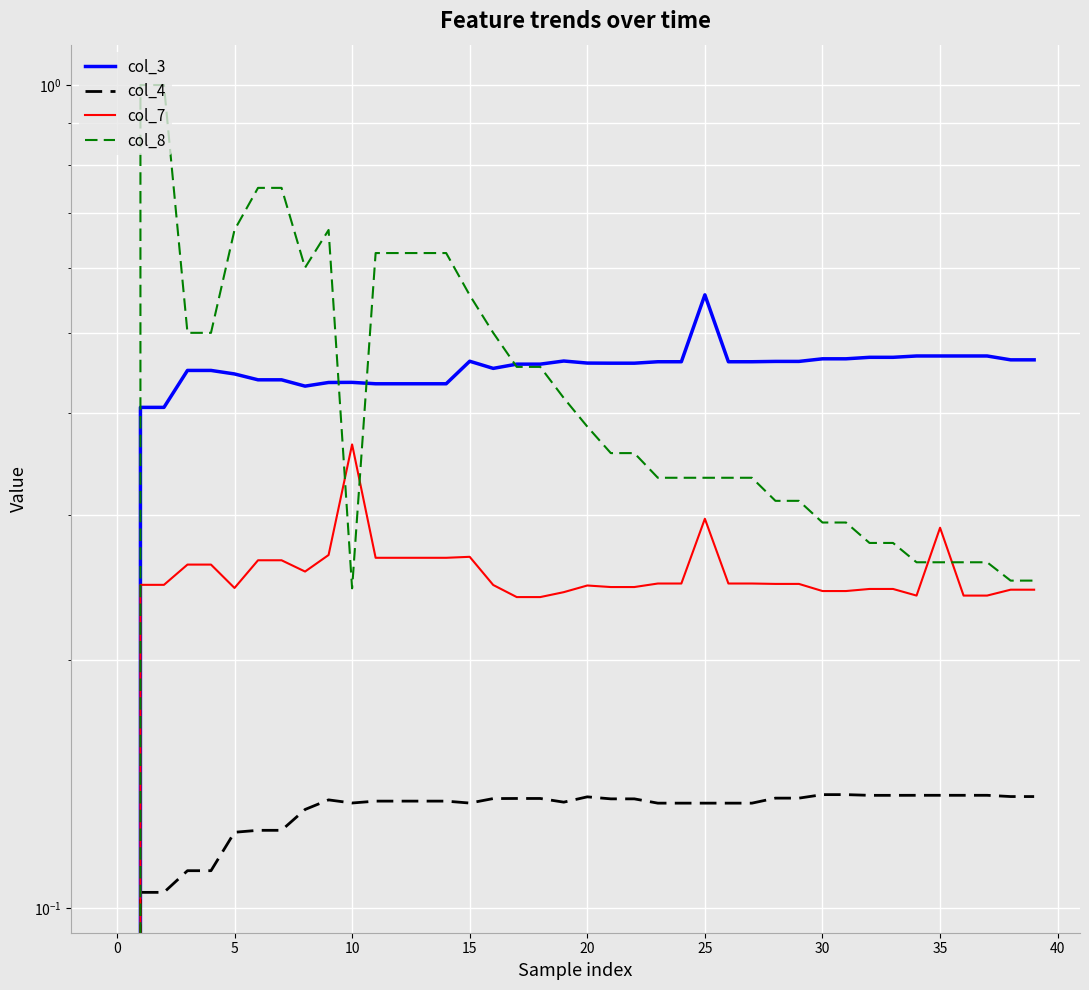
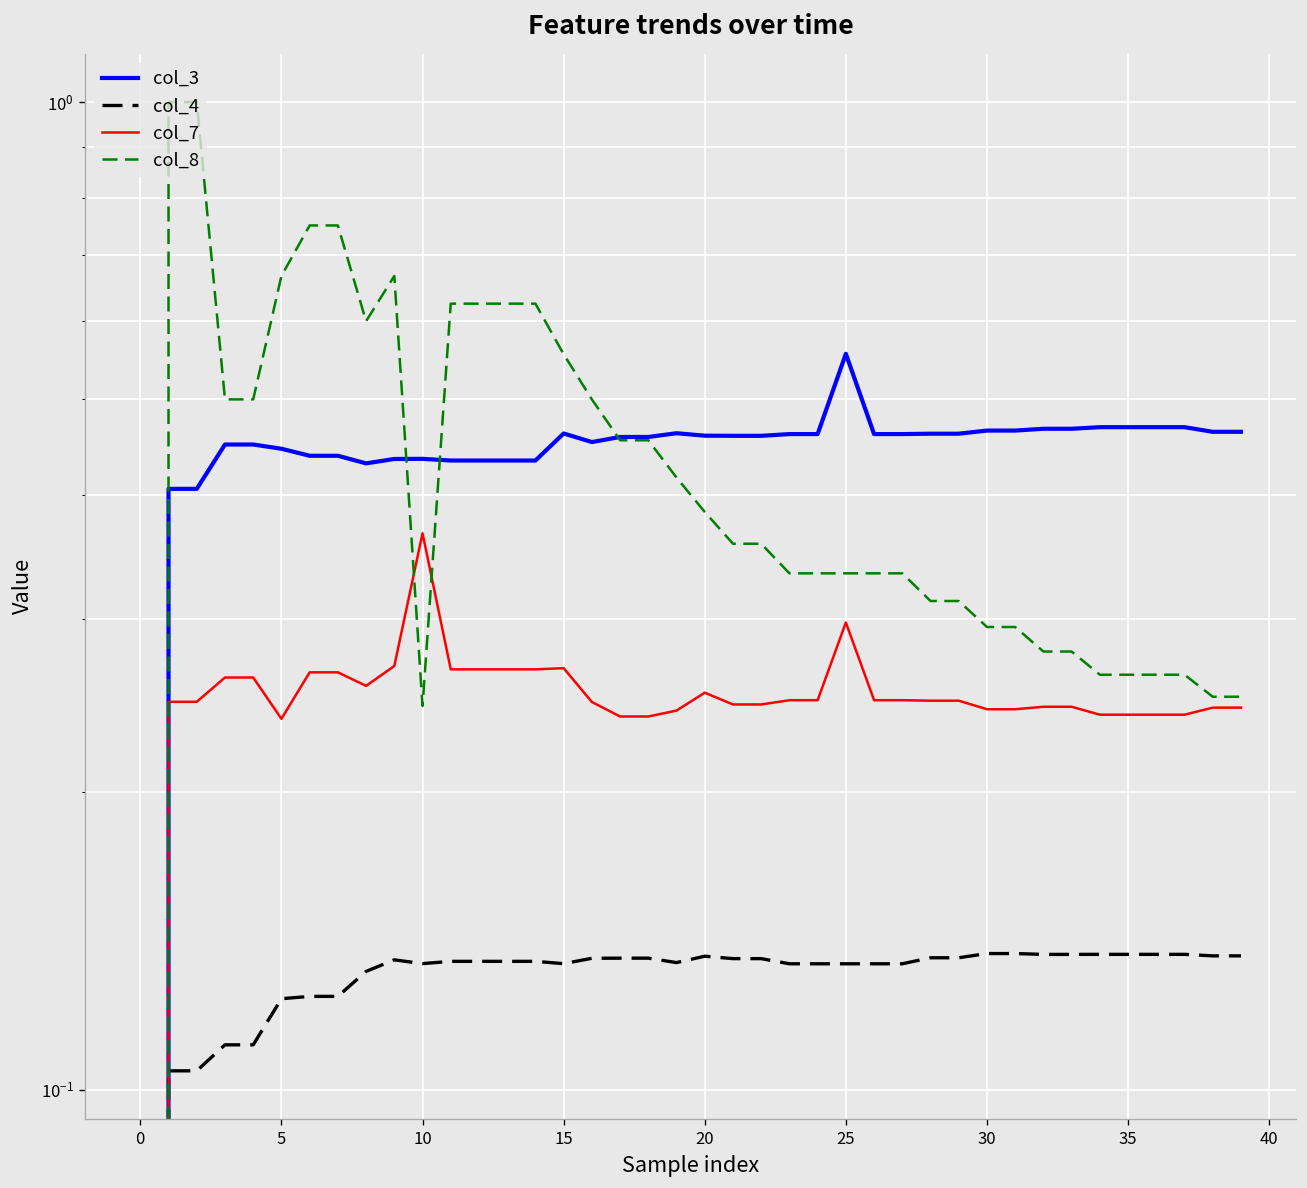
  {
    "col_3": {
      "5": 0.45,
      "10": 0.44,
      "15": 0.46,
      "20": 0.46,
      "25": 0.56,
      "30": 0.46,
      "35": 0.47
    },
    "col_4": {
      "5": 0.124,
      "10": 0.134,
      "15": 0.134,
      "20": 0.137,
      "25": 0.134,
      "30": 0.137,
      "35": 0.137
    },
    "col_7": {
-     "5": 0.245,
+     "5": 0.237,
      "10": 0.37,
      "15": 0.267,
-     "20": 0.247,
+     "20": 0.252,
      "25": 0.297,
      "30": 0.243,
-     "35": 0.290
+     "35": 0.240
    },
    "col_8": {
      "5": 0.67,
      "10": 0.245,
      "15": 0.56,
      "20": 0.38,
      "25": 0.333,
      "30": 0.294,
      "35": 0.263
    }
  }
